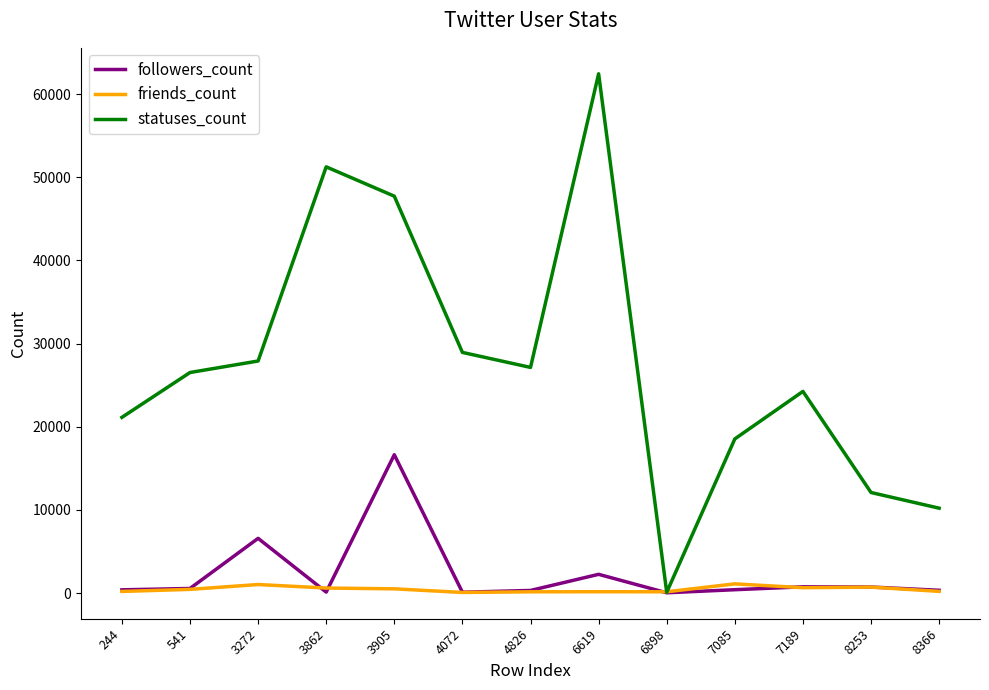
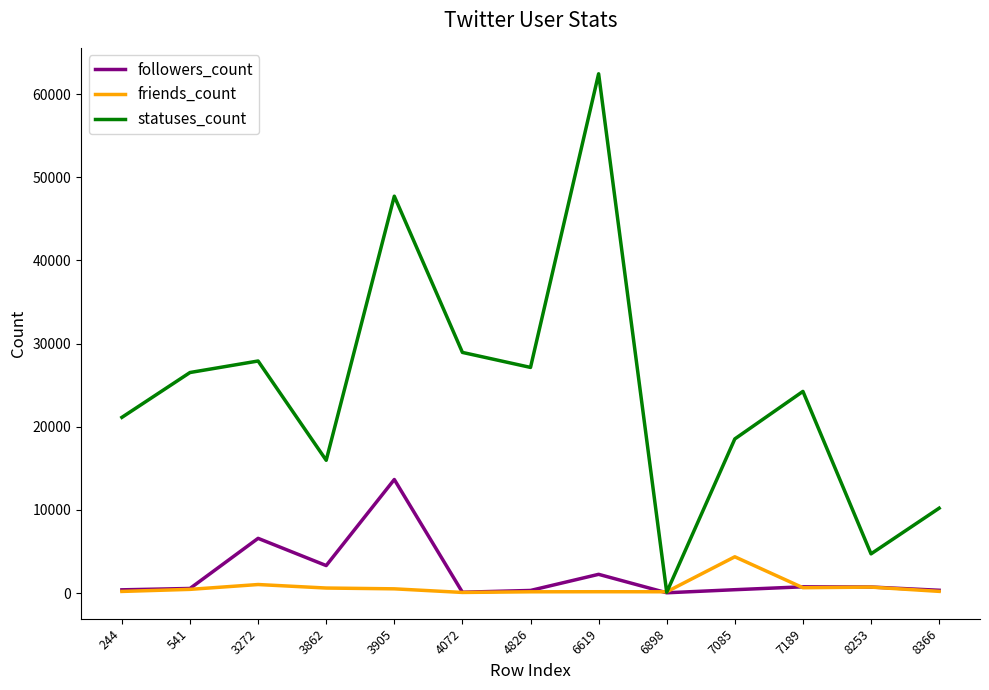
  {
    "followers_count": {
      "3272": 7000,
-     "3862": 0,
-     "3905": 17000,
+     "3862": 3000,
+     "3905": 14000,
      "6619": 2000,
      "7085": 0
    },
    "friends_count": {
      "3272": 1000,
      "3862": 1000,
      "3905": 1000,
      "6619": 0,
-     "7085": 1000
+     "7085": 4000
    },
    "statuses_count": {
      "244": 21000,
      "541": 27000,
      "3272": 28000,
-     "3862": 51000,
+     "3862": 16000,
      "3905": 48000,
      "4072": 29000,
      "4826": 27000,
      "6619": 62000,
      "7085": 19000,
      "7189": 24000,
-     "8253": 12000,
+     "8253": 5000,
      "8366": 10000
    }
  }
